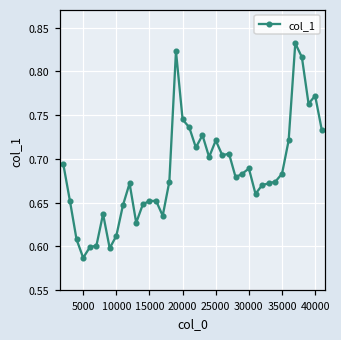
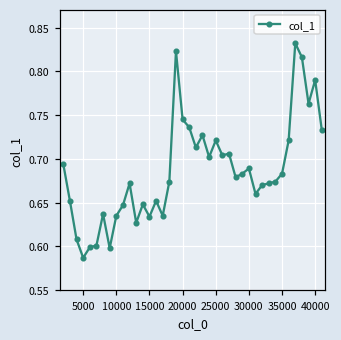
  {
    "5000": 0.59,
-   "10000": 0.61,
-   "15000": 0.65,
+   "10000": 0.64,
+   "15000": 0.63,
    "20000": 0.75,
    "25000": 0.72,
    "30000": 0.69,
    "35000": 0.68,
-   "40000": 0.77
+   "40000": 0.79
  }
